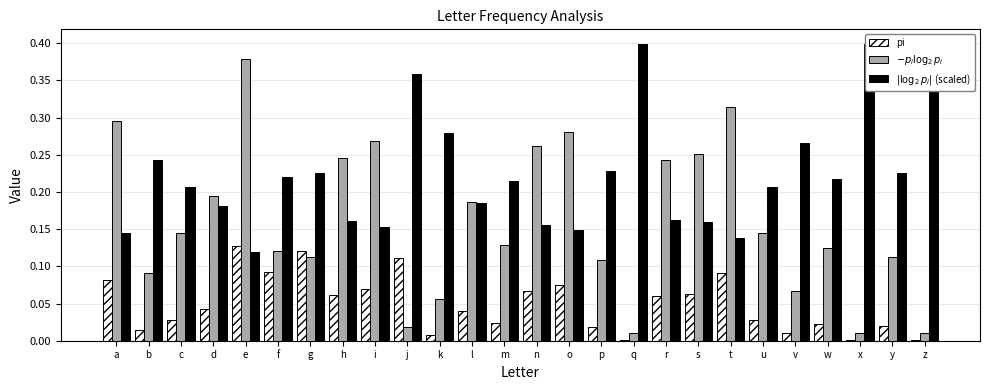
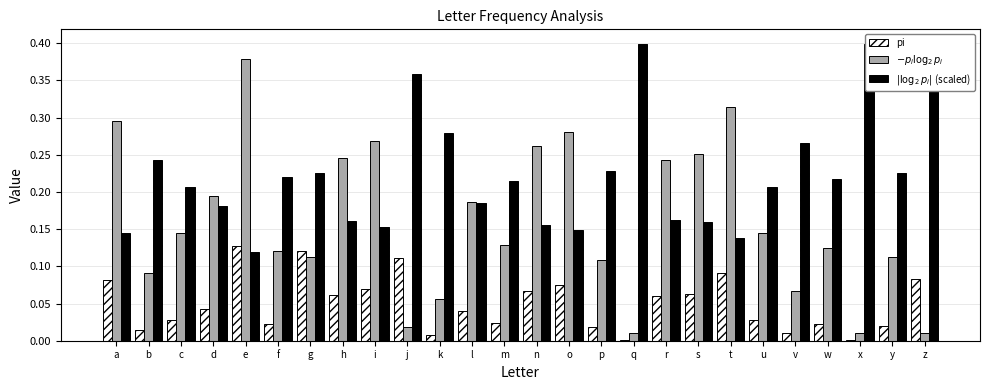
  {
    "pi": {
      "a": 0.08,
      "b": 0.02,
      "c": 0.03,
      "d": 0.04,
      "e": 0.13,
-     "f": 0.09,
+     "f": 0.02,
      "g": 0.12,
      "h": 0.06,
      "i": 0.07,
      "j": 0.11,
      "k": 0.01,
      "l": 0.04,
      "m": 0.02,
      "n": 0.07,
      "o": 0.08,
      "p": 0.02,
      "r": 0.06,
      "s": 0.06,
      "t": 0.09,
      "u": 0.03,
      "v": 0.01,
      "w": 0.02,
      "y": 0.02,
-     "z": 0.00
+     "z": 0.08
    }
  }
